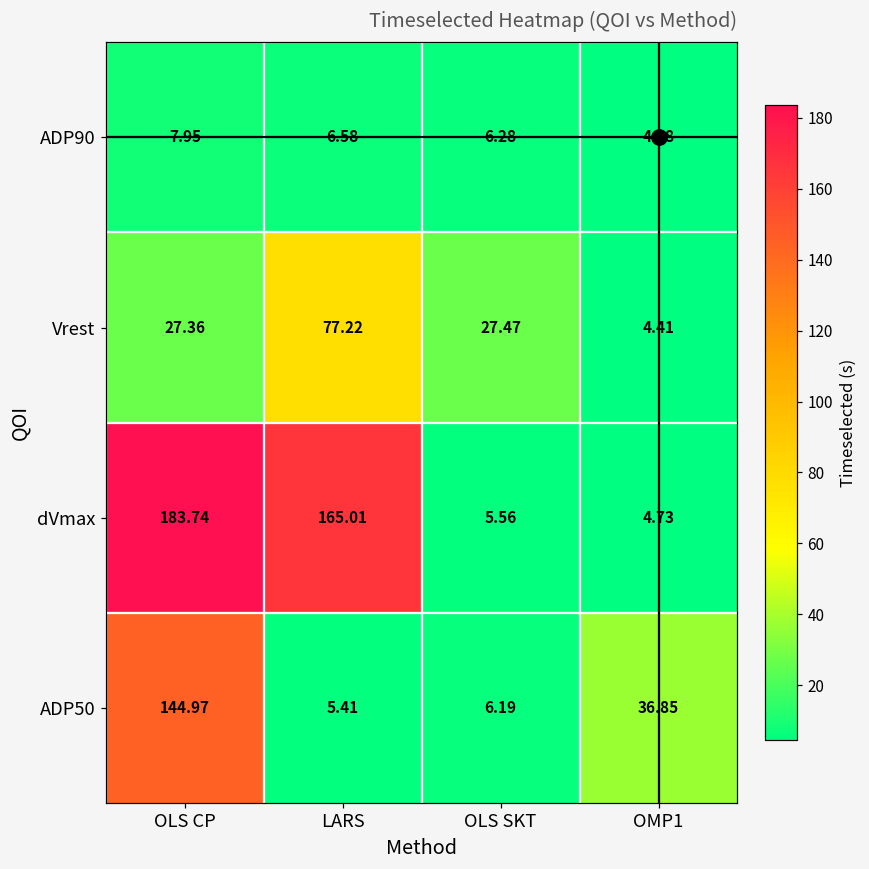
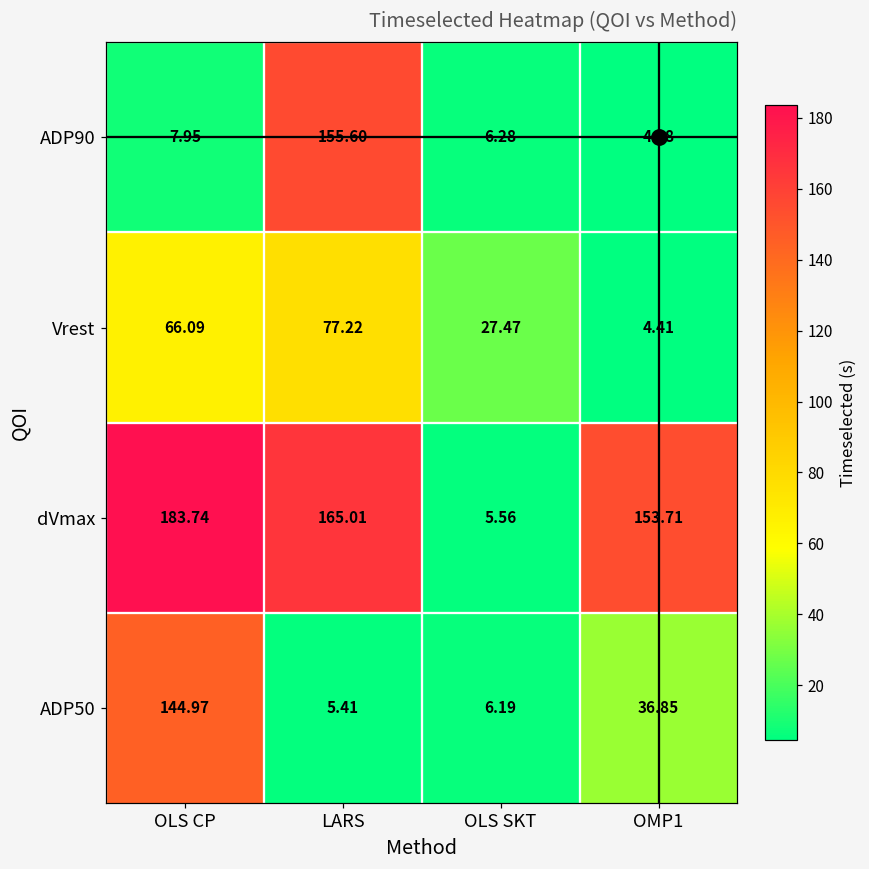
  {
    "ADP90": {
      "OLS CP": 7.95,
-     "LARS": 6.58,
+     "LARS": 155.60,
      "OLS SKT": 6.28
    },
    "Vrest": {
-     "OLS CP": 27.36,
+     "OLS CP": 66.09,
      "LARS": 77.22,
      "OLS SKT": 27.47,
      "OMP1": 4.41
    },
    "dVmax": {
      "OLS CP": 183.74,
      "LARS": 165.01,
      "OLS SKT": 5.56,
-     "OMP1": 4.73
+     "OMP1": 153.71
    },
    "ADP50": {
      "OLS CP": 144.97,
      "LARS": 5.41,
      "OLS SKT": 6.19,
      "OMP1": 36.85
    }
  }
